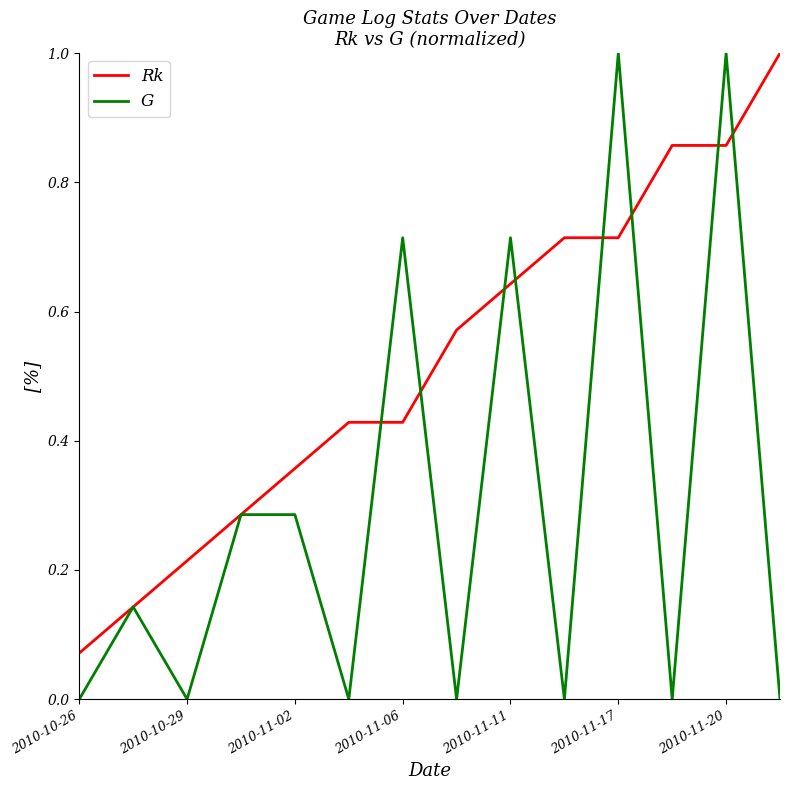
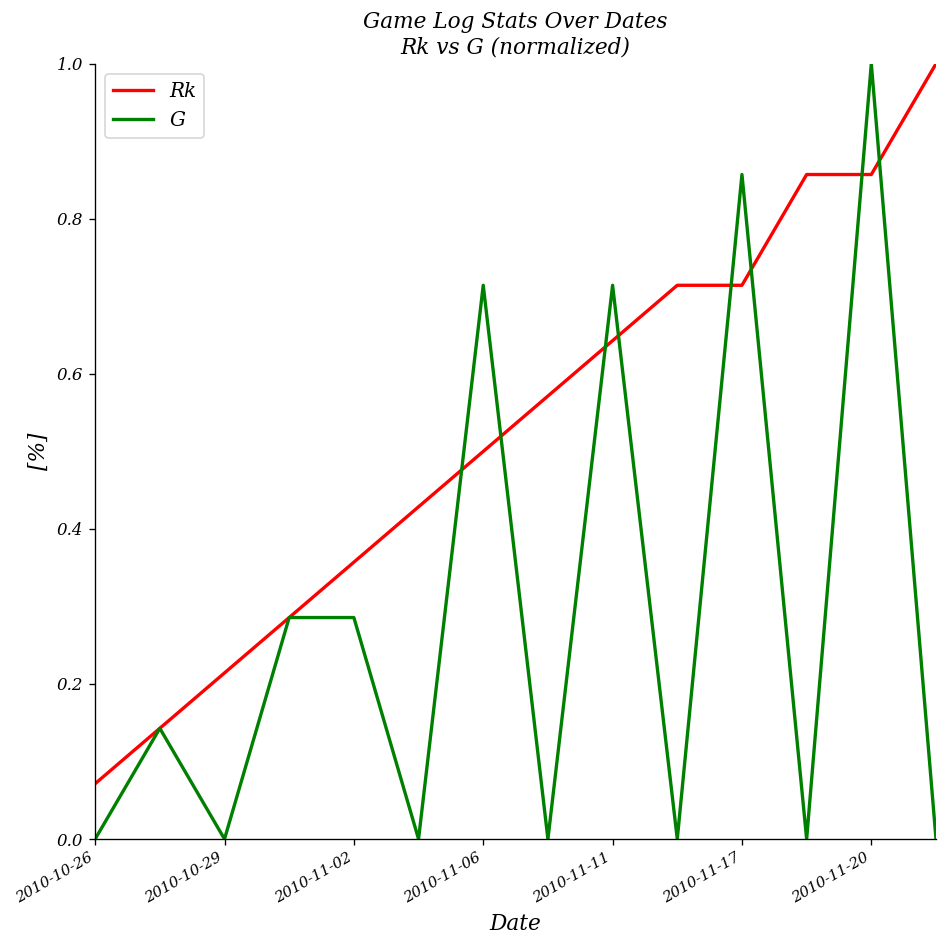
  {
    "Rk": {
      "2010-10-26": 0.07,
      "2010-10-29": 0.21,
      "2010-11-02": 0.36,
-     "2010-11-06": 0.43,
+     "2010-11-06": 0.50,
      "2010-11-11": 0.64,
      "2010-11-17": 0.71,
      "2010-11-20": 0.86
    },
    "G": {
      "2010-10-26": 0.00,
      "2010-10-29": 0.00,
      "2010-11-02": 0.29,
      "2010-11-06": 0.71,
      "2010-11-11": 0.71,
-     "2010-11-17": 1.00,
+     "2010-11-17": 0.86,
      "2010-11-20": 1.00
    }
  }
